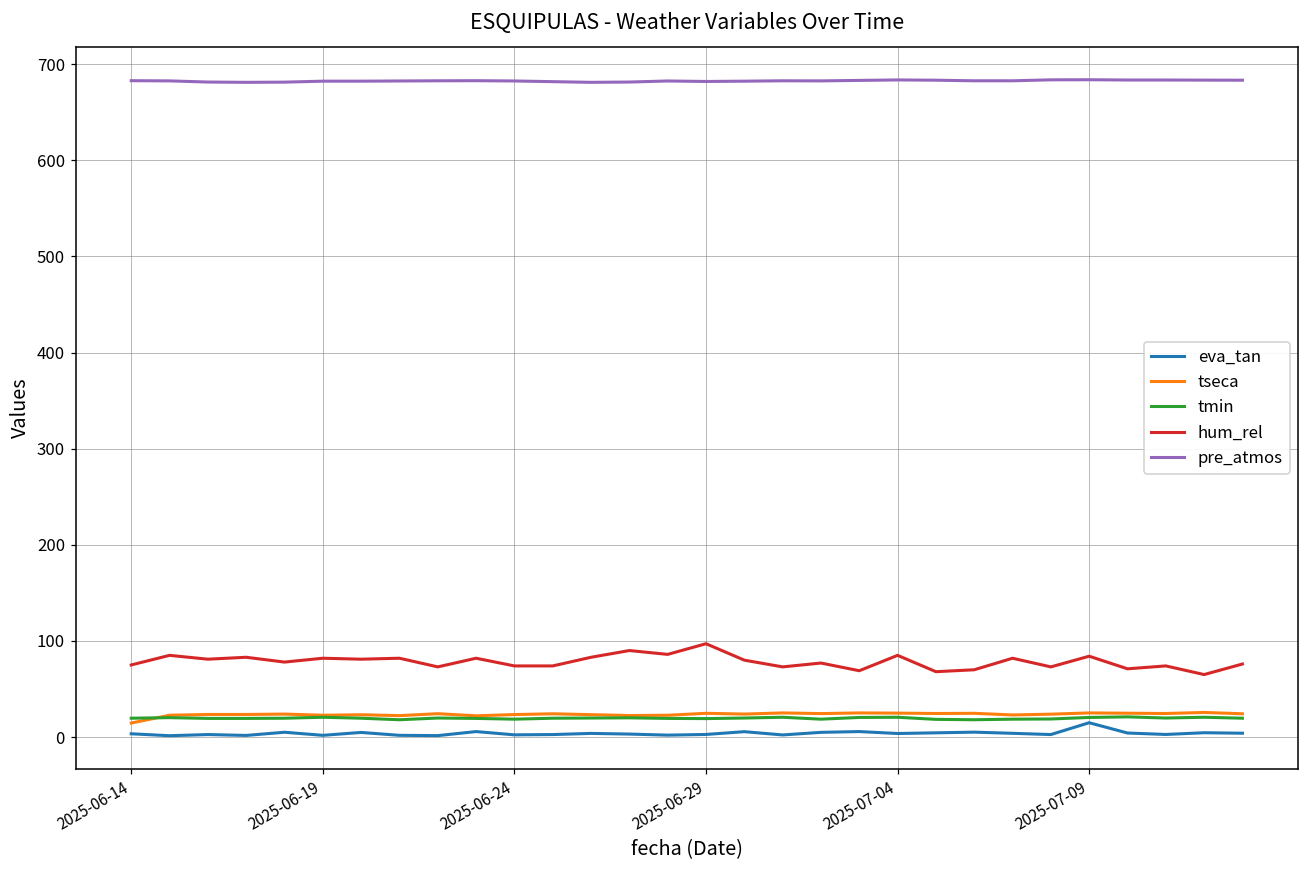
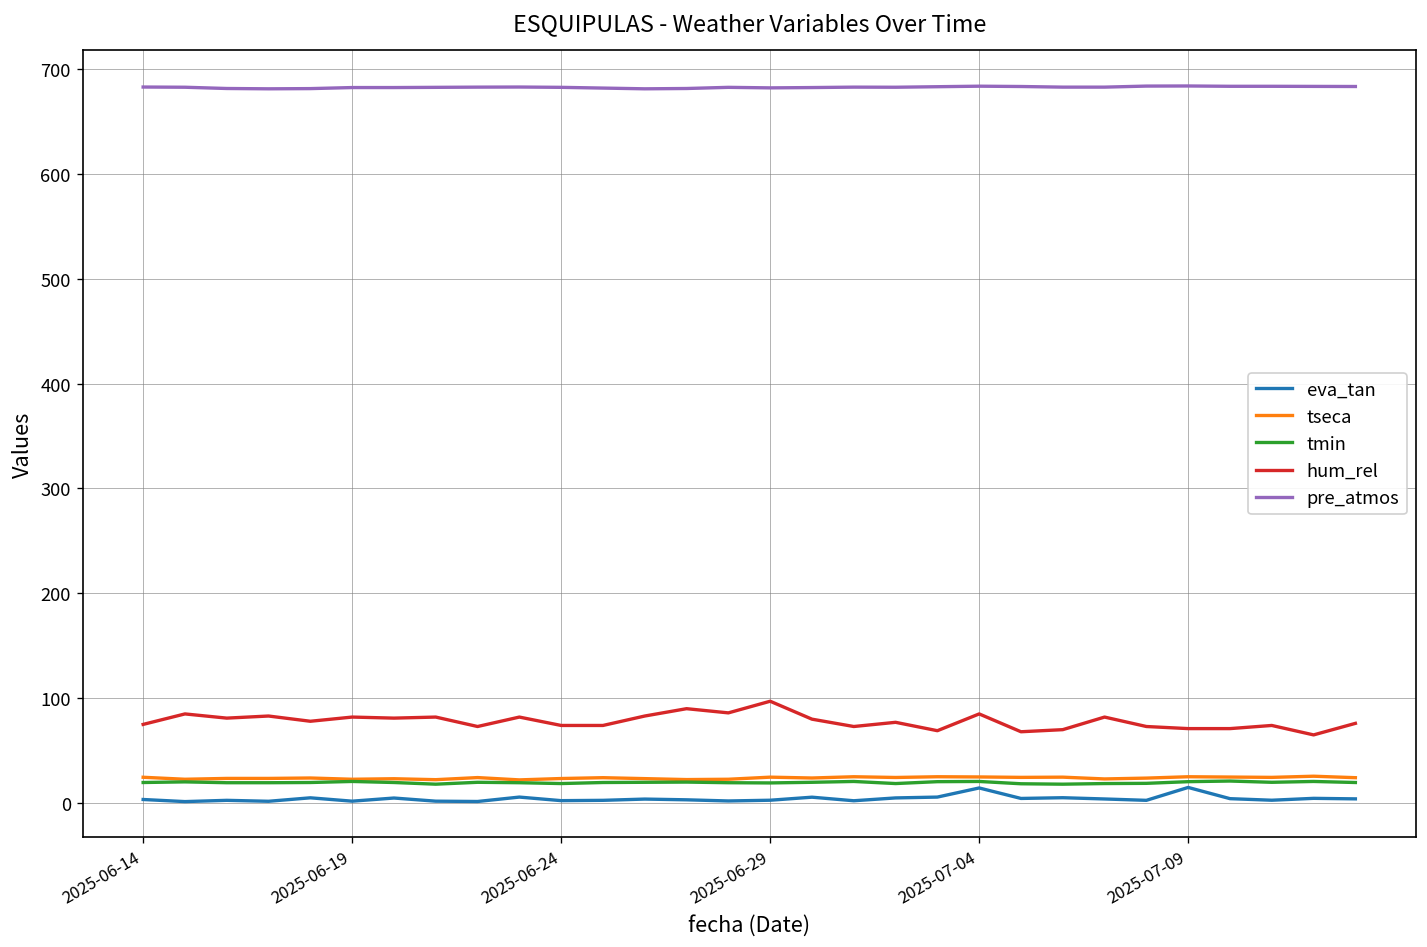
  {
    "eva_tan": {
      "2025-06-14": 0,
      "2025-06-19": 0,
      "2025-06-24": 0,
      "2025-06-29": 0,
-     "2025-07-04": 0,
+     "2025-07-04": 10,
      "2025-07-09": 10
    },
    "tseca": {
-     "2025-06-14": 10,
+     "2025-06-14": 20,
      "2025-06-24": 20,
      "2025-06-29": 20,
      "2025-07-04": 20,
      "2025-07-09": 30
    },
    "tmin": {
      "2025-06-14": 20,
      "2025-06-24": 20,
      "2025-06-29": 20,
      "2025-07-04": 20,
      "2025-07-09": 20
    },
    "hum_rel": {
      "2025-06-14": 80,
      "2025-06-19": 80,
      "2025-06-24": 70,
      "2025-06-29": 100,
      "2025-07-04": 90,
-     "2025-07-09": 80
+     "2025-07-09": 70
    },
    "pre_atmos": {
      "2025-06-14": 680,
      "2025-06-19": 680,
      "2025-06-24": 680,
      "2025-06-29": 680,
      "2025-07-04": 680,
      "2025-07-09": 680
    }
  }
